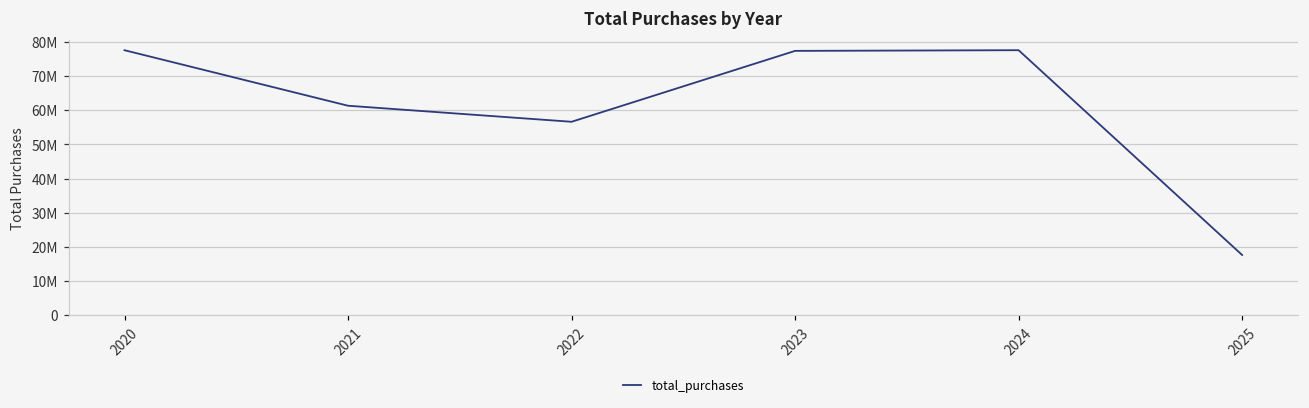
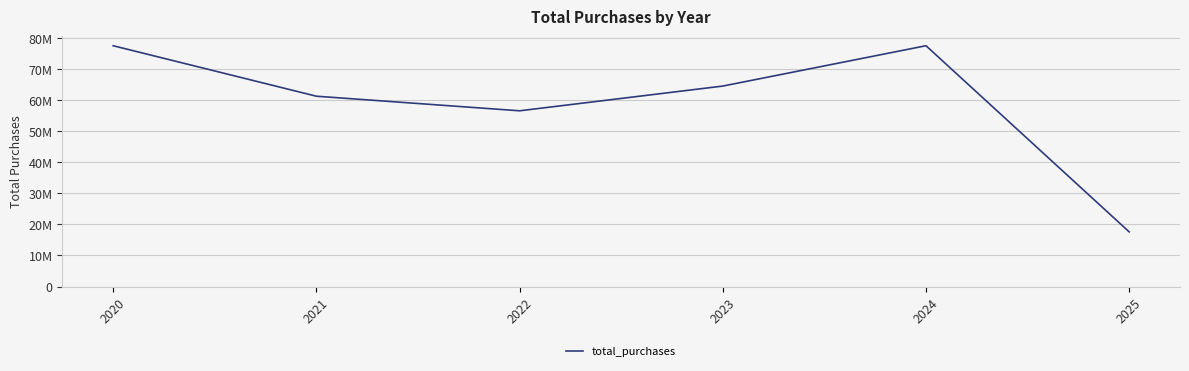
  {
    "2020": 78000000,
    "2021": 61000000,
    "2022": 57000000,
-   "2023": 77000000,
+   "2023": 65000000,
    "2024": 78000000,
    "2025": 18000000
  }
